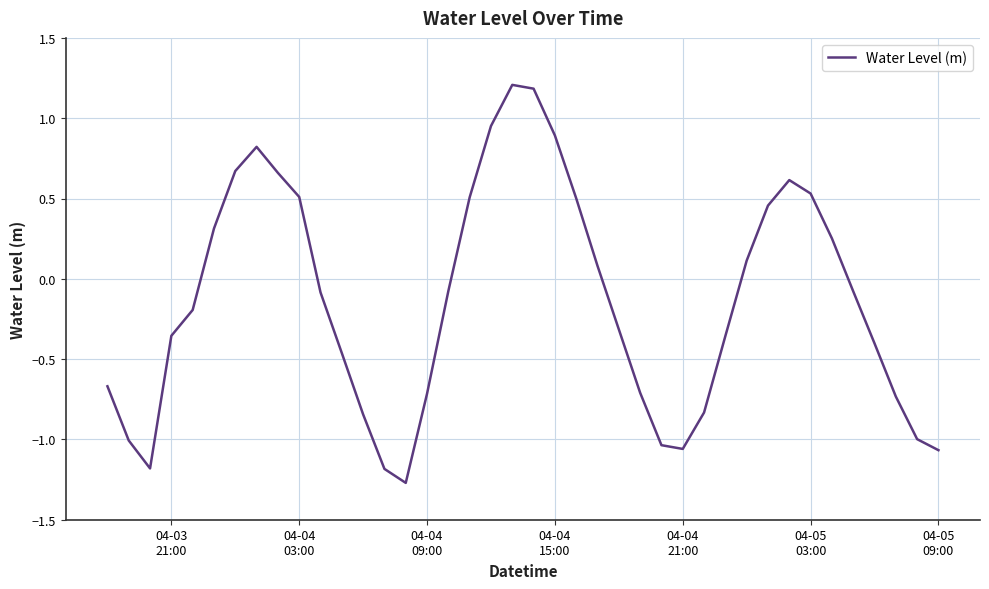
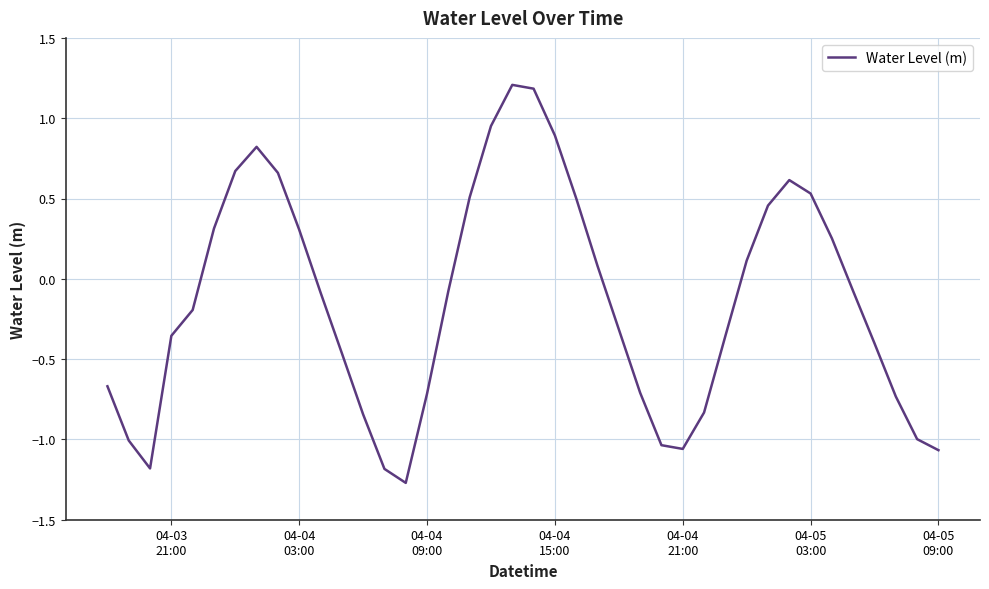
  {
    "04-03 21:00": -0.35,
-   "04-04 03:00": 0.51,
+   "04-04 03:00": 0.31,
    "04-04 09:00": -0.72,
    "04-04 15:00": 0.89,
    "04-04 21:00": -1.06,
    "04-05 03:00": 0.53,
    "04-05 09:00": -1.07
  }
